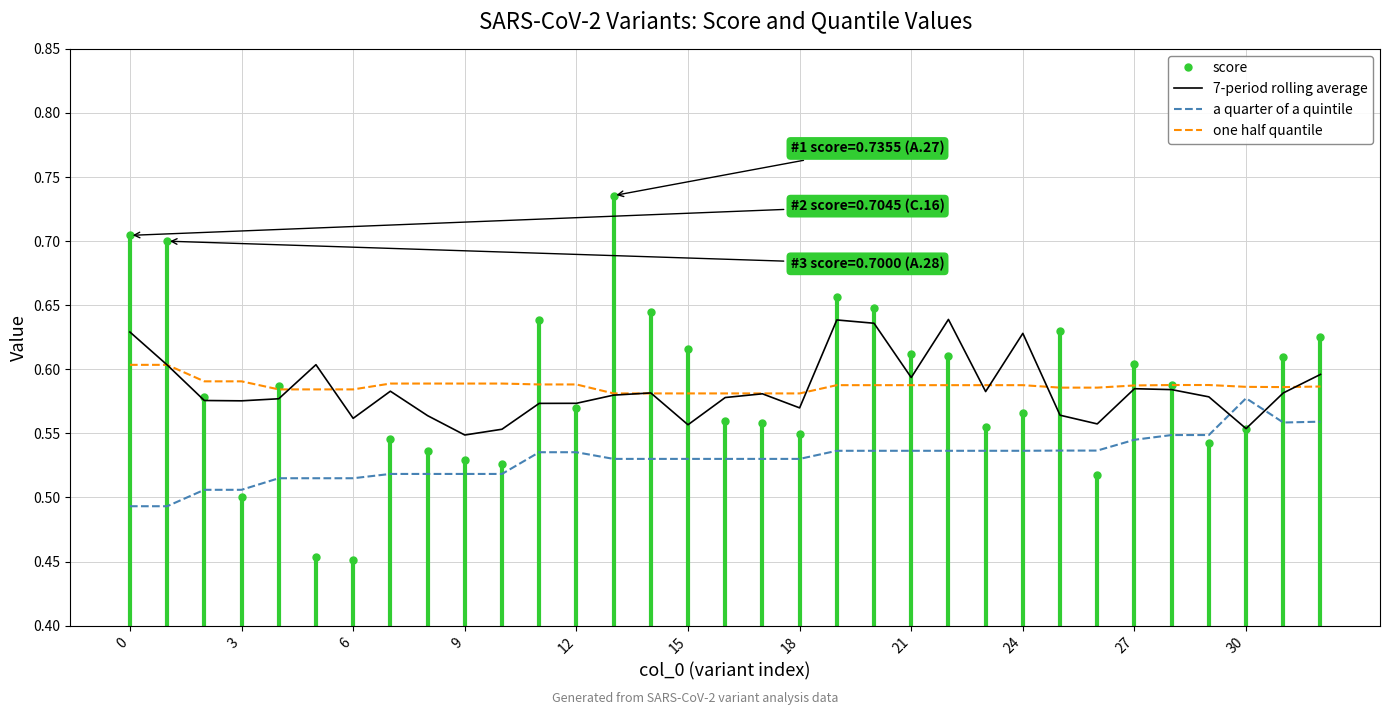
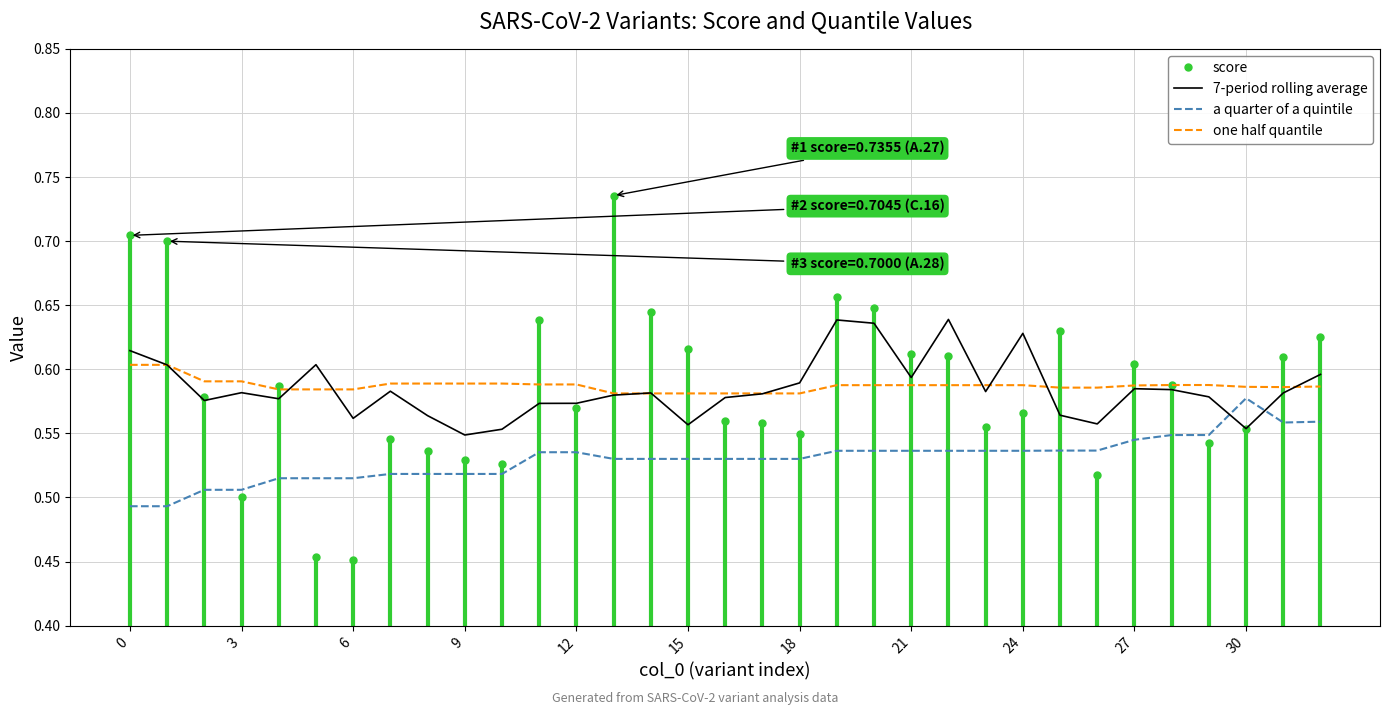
  {
    "score": {
      "0": 0.704,
      "3": 0.500,
      "6": 0.451,
      "9": 0.529,
      "12": 0.569,
      "15": 0.616,
      "18": 0.550,
      "21": 0.612,
      "24": 0.566,
      "27": 0.604
    },
    "7-period rolling average": {
-     "0": 0.629,
-     "3": 0.575,
+     "0": 0.615,
+     "3": 0.582,
      "6": 0.562,
      "9": 0.549,
      "12": 0.573,
      "15": 0.557,
-     "18": 0.570,
+     "18": 0.589,
      "21": 0.594,
      "24": 0.628,
      "27": 0.585
    },
    "a quarter of a quintile": {
      "0": 0.493,
      "3": 0.506,
      "6": 0.515,
      "9": 0.518,
      "12": 0.535,
      "15": 0.530,
      "18": 0.530,
      "21": 0.536,
      "24": 0.536,
      "27": 0.545,
      "30": 0.577
    },
    "one half quantile": {
      "0": 0.603,
      "3": 0.591,
      "6": 0.584,
      "9": 0.589,
      "12": 0.588,
      "15": 0.581,
      "18": 0.581,
      "21": 0.588,
      "24": 0.588,
      "27": 0.587,
      "30": 0.586
    }
  }
